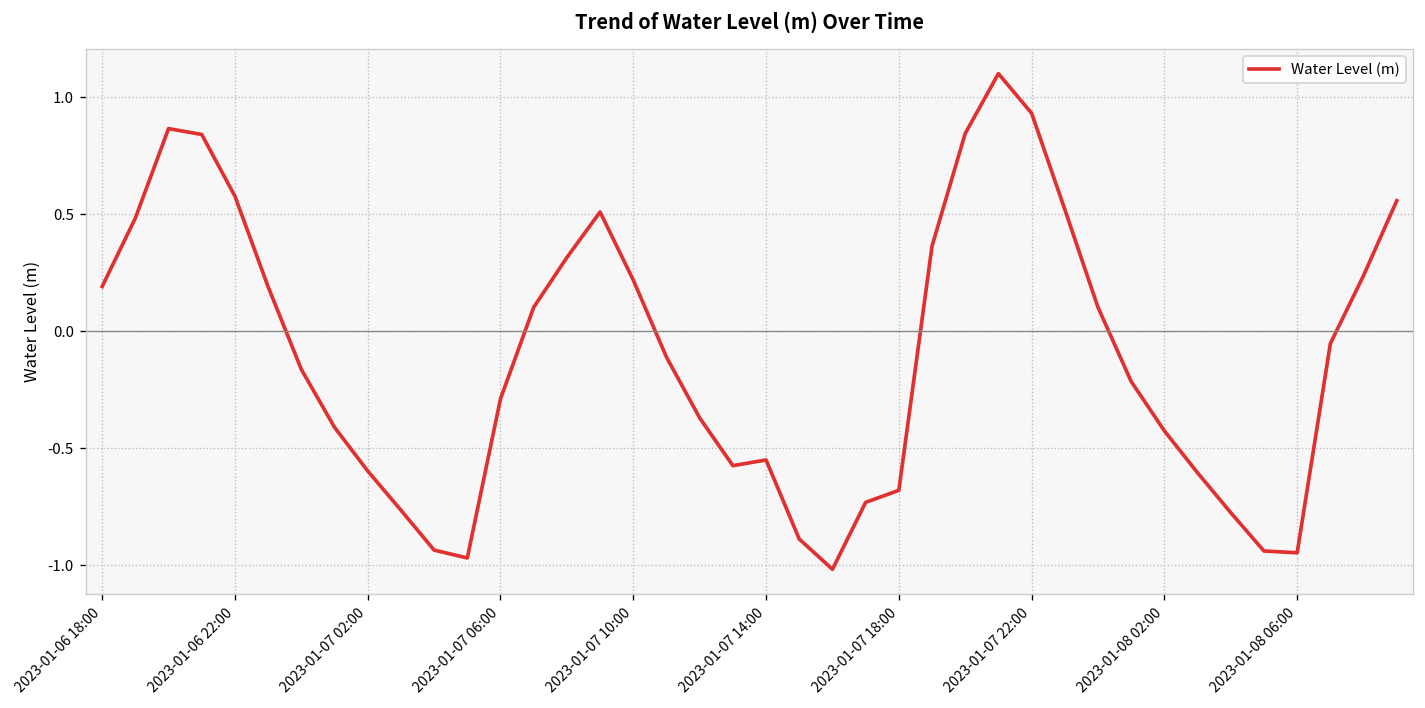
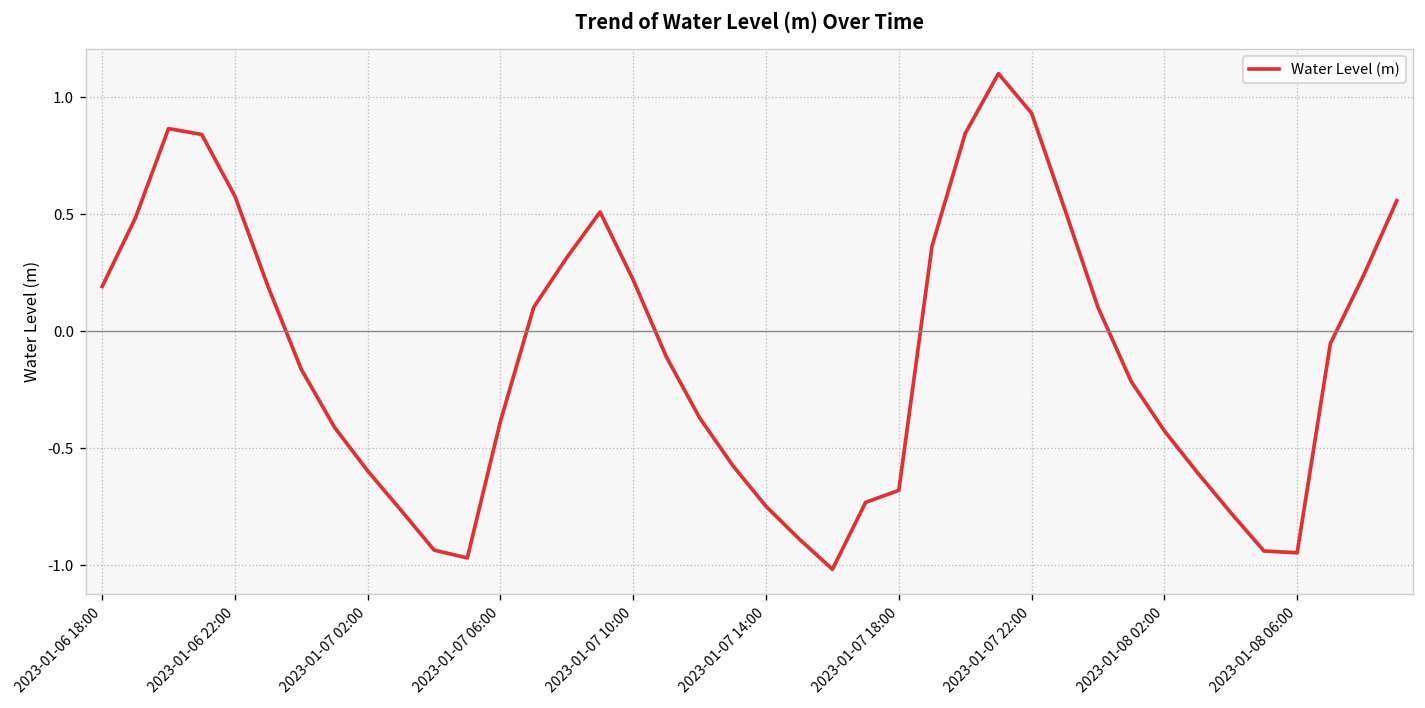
  {
    "2023-01-06 18:00": 0.19,
    "2023-01-06 22:00": 0.58,
    "2023-01-07 02:00": -0.60,
-   "2023-01-07 06:00": -0.29,
+   "2023-01-07 06:00": -0.38,
    "2023-01-07 10:00": 0.22,
-   "2023-01-07 14:00": -0.55,
+   "2023-01-07 14:00": -0.75,
    "2023-01-07 18:00": -0.68,
    "2023-01-07 22:00": 0.93,
    "2023-01-08 02:00": -0.43,
    "2023-01-08 06:00": -0.95
  }
